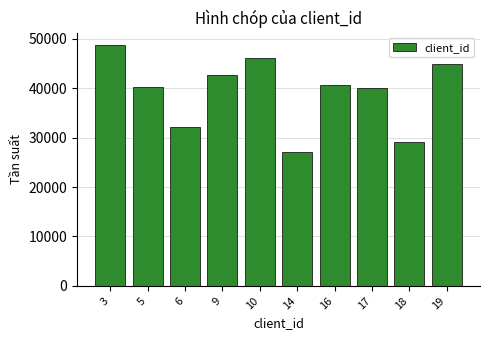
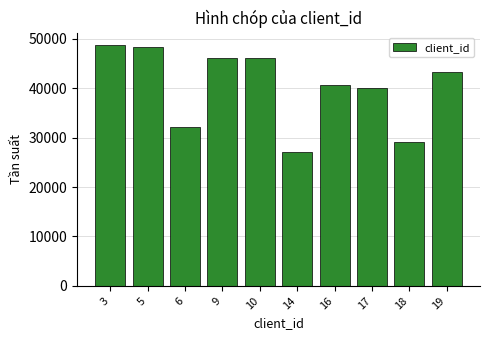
  {
    "3": 49000,
-   "5": 40000,
+   "5": 48000,
    "6": 32000,
-   "9": 43000,
+   "9": 46000,
    "10": 46000,
    "14": 27000,
    "16": 41000,
    "17": 40000,
    "18": 29000,
-   "19": 45000
+   "19": 43000
  }
